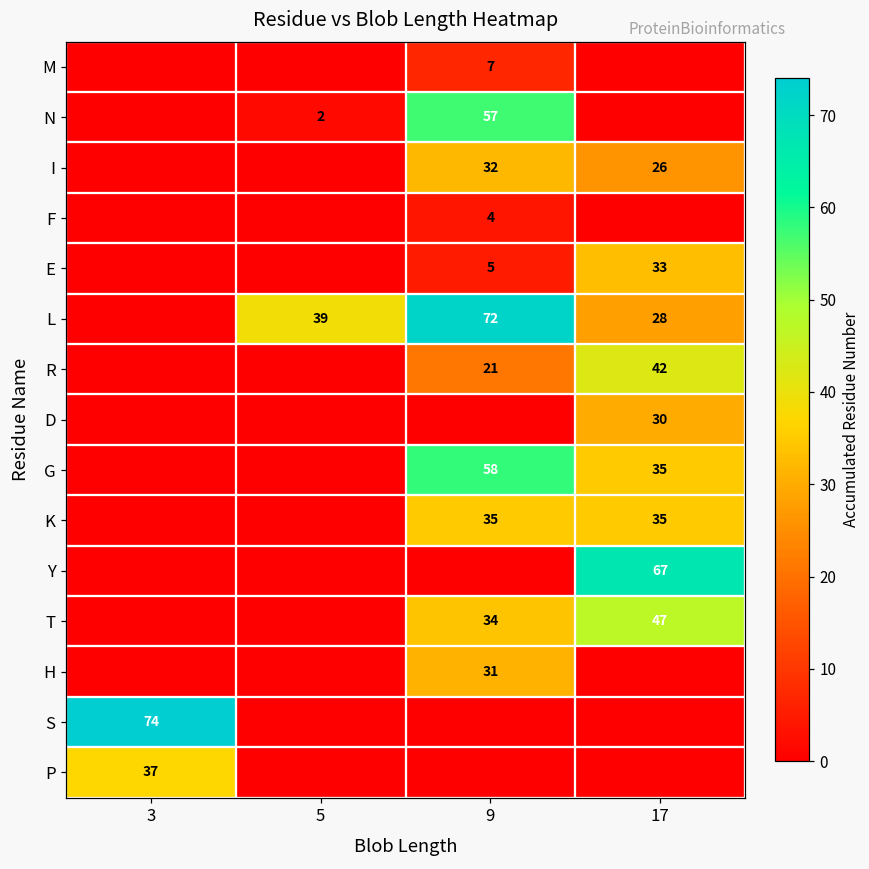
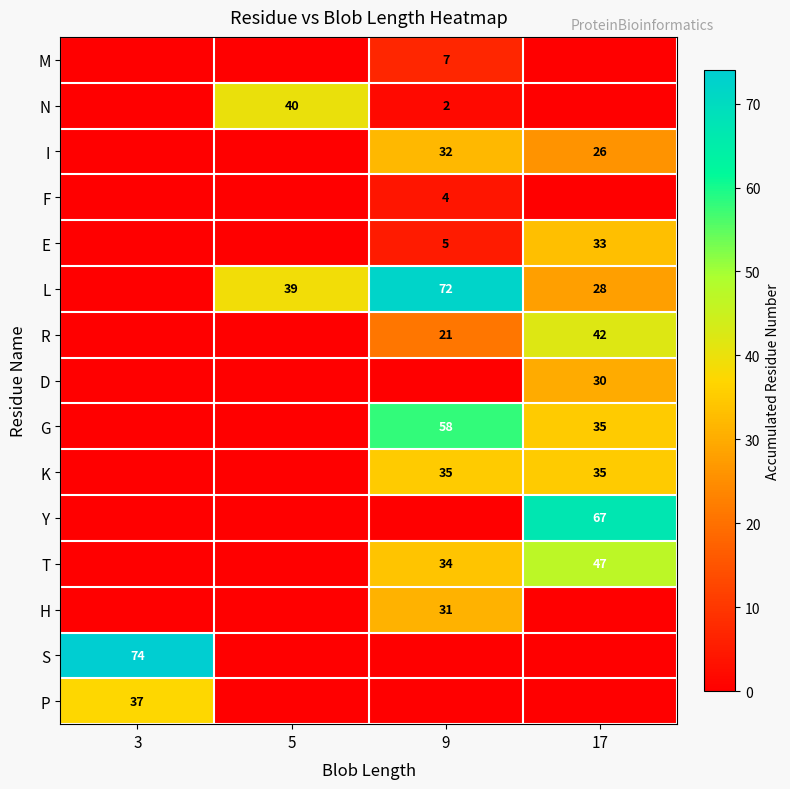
  {
    "M": {
      "9": 7
    },
    "N": {
-     "5": 2,
-     "9": 57
+     "5": 40,
+     "9": 2
    },
    "I": {
      "9": 32,
      "17": 26
    },
    "F": {
      "9": 4
    },
    "E": {
      "9": 5,
      "17": 33
    },
    "L": {
      "5": 39,
      "9": 72,
      "17": 28
    },
    "R": {
      "9": 21,
      "17": 42
    },
    "D": {
      "17": 30
    },
    "G": {
      "9": 58,
      "17": 35
    },
    "K": {
      "9": 35,
      "17": 35
    },
    "Y": {
      "17": 67
    },
    "T": {
      "9": 34,
      "17": 47
    },
    "H": {
      "9": 31
    },
    "S": {
      "3": 74
    },
    "P": {
      "3": 37
    }
  }
